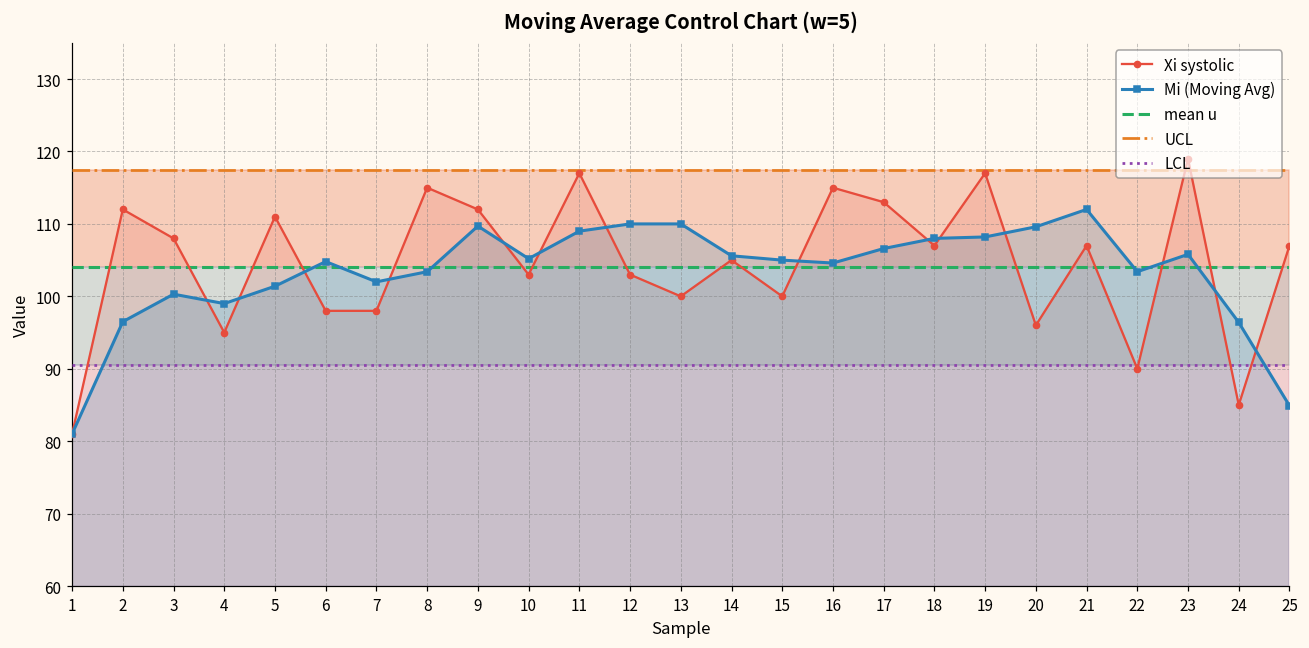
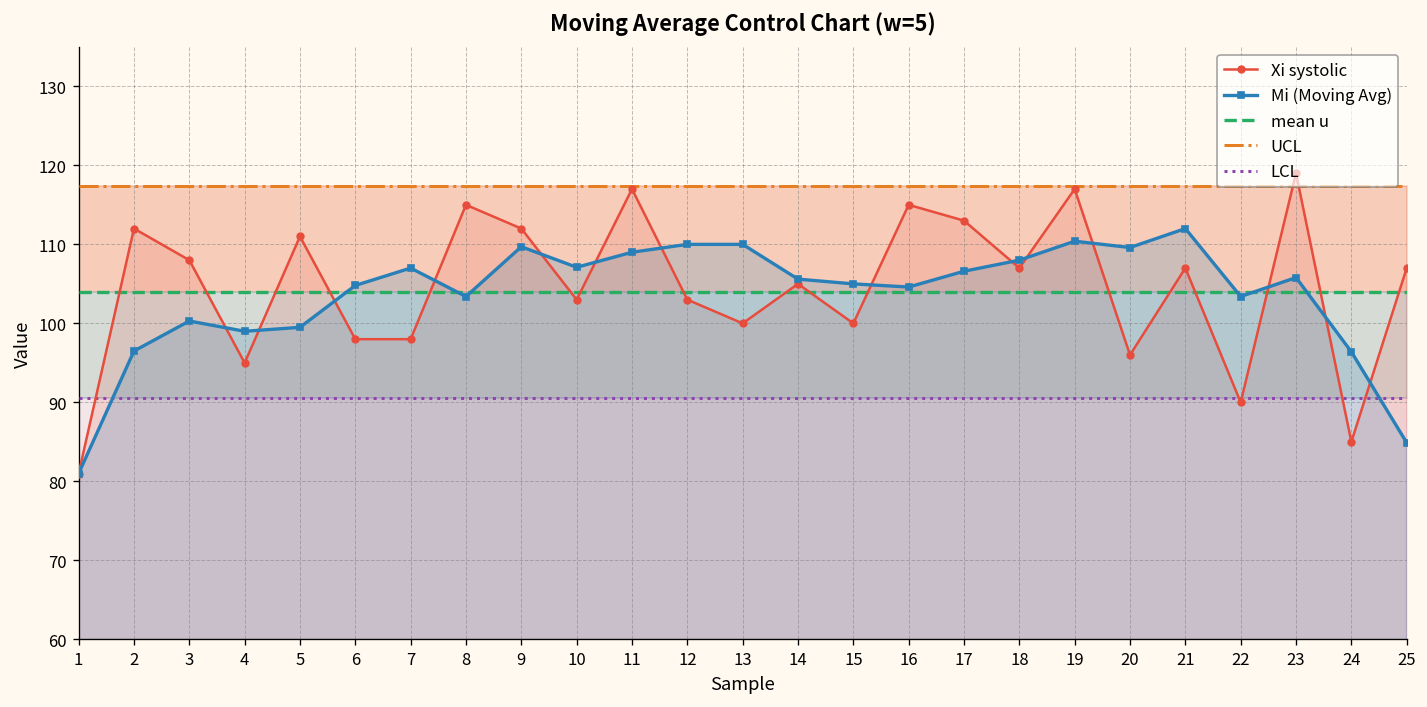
  {
    "Mi (Moving Avg)": {
      "2": 97,
      "3": 100,
      "4": 99,
-     "5": 101,
+     "5": 100,
      "6": 105,
-     "7": 102,
+     "7": 107,
      "8": 103,
      "9": 110,
-     "10": 105,
+     "10": 107,
      "11": 109,
      "12": 110,
      "13": 110,
      "14": 106,
      "15": 105,
      "16": 105,
      "17": 107,
      "18": 108,
-     "19": 108,
+     "19": 110,
      "20": 110,
      "21": 112,
      "22": 103,
      "23": 106,
      "24": 96,
      "25": 85
    },
    "mean u": {
      "1": 104,
      "2": 104,
      "3": 104,
      "4": 104,
      "5": 104,
      "6": 104,
      "7": 104,
      "8": 104,
      "9": 104,
      "10": 104,
      "11": 104,
      "12": 104,
      "13": 104,
      "14": 104,
      "15": 104,
      "16": 104,
      "17": 104,
      "18": 104,
      "19": 104,
      "20": 104,
      "21": 104,
      "22": 104,
      "23": 104,
      "24": 104,
      "25": 104
    },
    "LCL": {
      "1": 91,
      "2": 91,
      "3": 91,
      "4": 91,
      "5": 91,
      "6": 91,
      "7": 91,
      "8": 91,
      "9": 91,
      "10": 91,
      "11": 91,
      "12": 91,
      "13": 91,
      "14": 91,
      "15": 91,
      "16": 91,
      "17": 91,
      "18": 91,
      "19": 91,
      "20": 91,
      "21": 91,
      "22": 91,
      "23": 91,
      "24": 91,
      "25": 91
    }
  }
